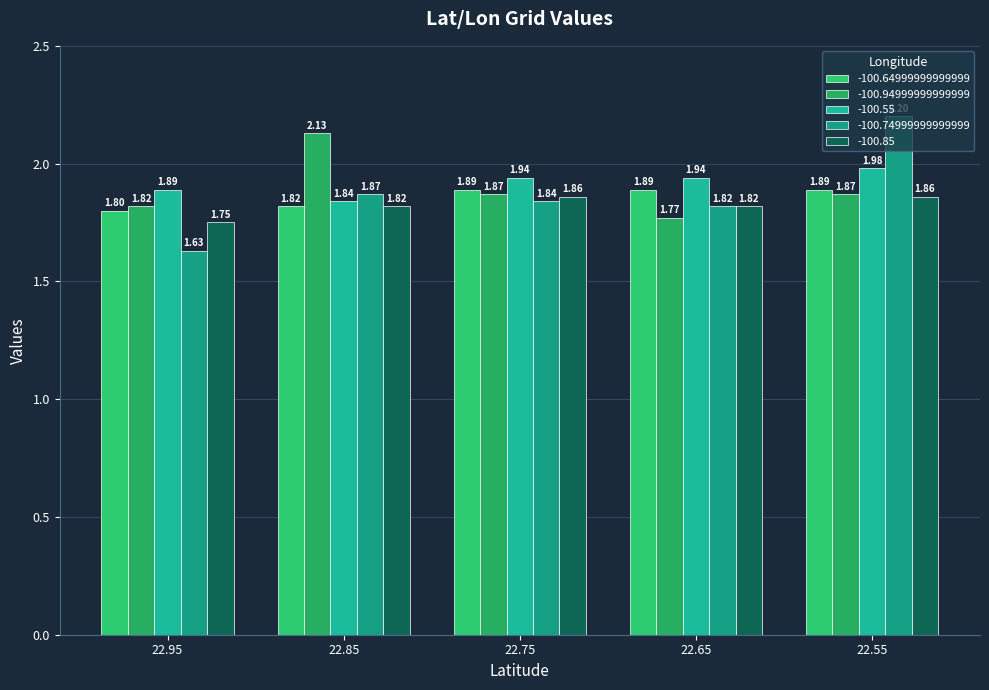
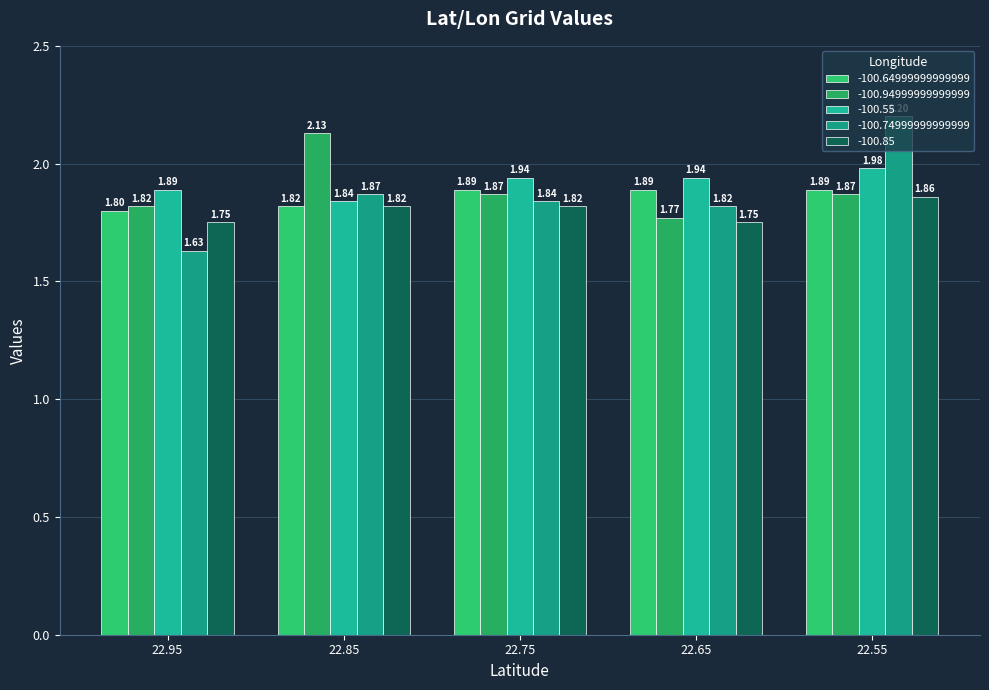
  {
    "-100.85": {
      "22.95": 1.75,
      "22.85": 1.82,
-     "22.75": 1.86,
-     "22.65": 1.82,
+     "22.75": 1.82,
+     "22.65": 1.75,
      "22.55": 1.86
    }
  }
